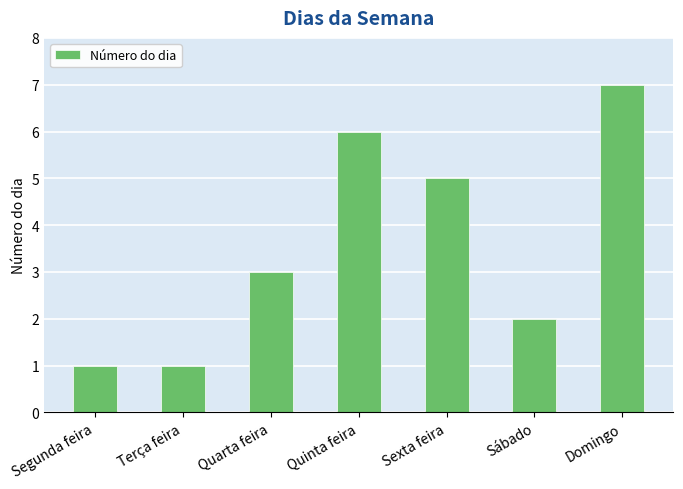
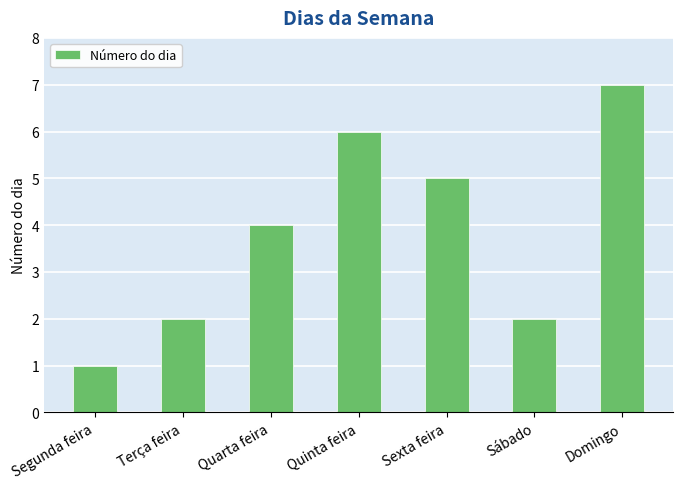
  {
    "Segunda feira": 1,
-   "Terça feira": 1,
-   "Quarta feira": 3,
+   "Terça feira": 2,
+   "Quarta feira": 4,
    "Quinta feira": 6,
    "Sexta feira": 5,
    "Sábado": 2,
    "Domingo": 7
  }
